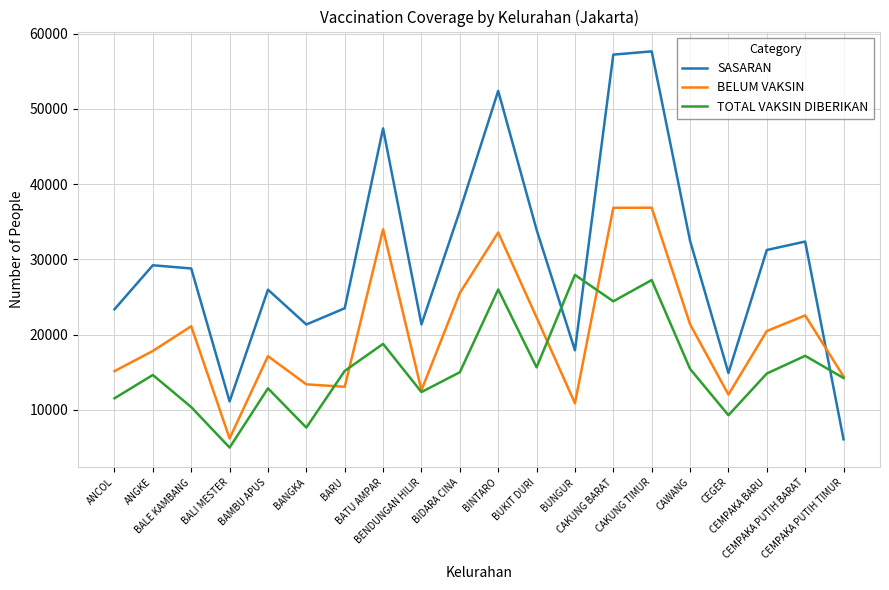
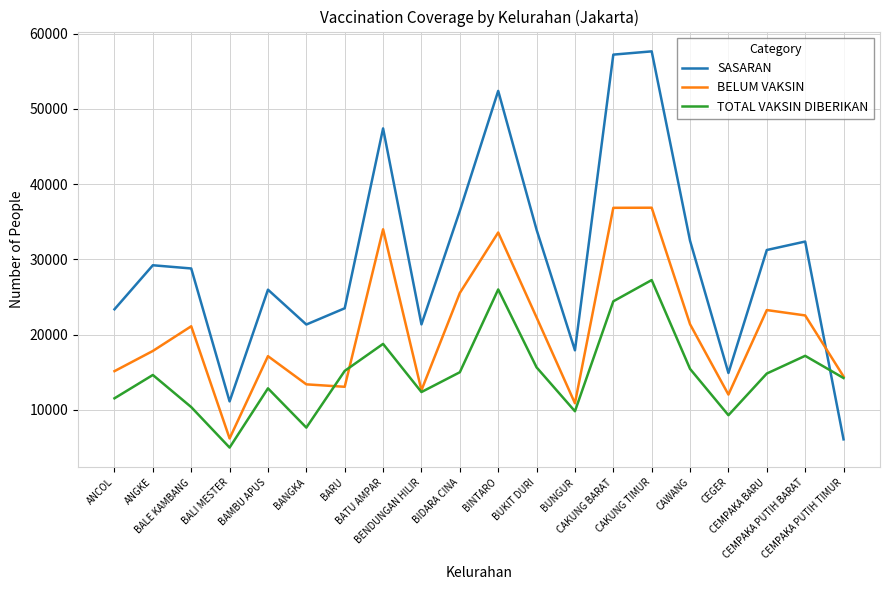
  {
    "SASARAN": {
      "ANCOL": 23000,
      "ANGKE": 29000,
      "BALE KAMBANG": 29000,
      "BALI MESTER": 11000,
      "BAMBU APUS": 26000,
      "BANGKA": 21000,
      "BARU": 24000,
      "BATU AMPAR": 47000,
      "BENDUNGAN HILIR": 21000,
      "BIDARA CINA": 36000,
      "BINTARO": 52000,
      "BUKIT DURI": 34000,
      "BUNGUR": 18000,
      "CAKUNG BARAT": 57000,
      "CAKUNG TIMUR": 58000,
      "CAWANG": 32000,
      "CEGER": 15000,
      "CEMPAKA BARU": 31000,
      "CEMPAKA PUTIH BARAT": 32000,
      "CEMPAKA PUTIH TIMUR": 6000
    },
    "BELUM VAKSIN": {
      "ANCOL": 15000,
      "ANGKE": 18000,
      "BALE KAMBANG": 21000,
      "BALI MESTER": 6000,
      "BAMBU APUS": 17000,
      "BANGKA": 13000,
      "BARU": 13000,
      "BATU AMPAR": 34000,
      "BIDARA CINA": 26000,
      "BINTARO": 34000,
      "BUKIT DURI": 22000,
      "BUNGUR": 11000,
      "CAKUNG BARAT": 37000,
      "CAKUNG TIMUR": 37000,
      "CAWANG": 21000,
      "CEGER": 12000,
-     "CEMPAKA BARU": 20000,
+     "CEMPAKA BARU": 23000,
      "CEMPAKA PUTIH BARAT": 23000
    },
    "TOTAL VAKSIN DIBERIKAN": {
      "ANCOL": 12000,
      "ANGKE": 15000,
      "BALE KAMBANG": 10000,
      "BALI MESTER": 5000,
      "BAMBU APUS": 13000,
      "BANGKA": 8000,
      "BARU": 15000,
      "BATU AMPAR": 19000,
      "BIDARA CINA": 15000,
      "BINTARO": 26000,
      "BUKIT DURI": 16000,
-     "BUNGUR": 28000,
+     "BUNGUR": 10000,
      "CAKUNG BARAT": 24000,
      "CAKUNG TIMUR": 27000,
      "CAWANG": 15000,
      "CEGER": 9000,
      "CEMPAKA BARU": 15000,
      "CEMPAKA PUTIH BARAT": 17000
    }
  }
